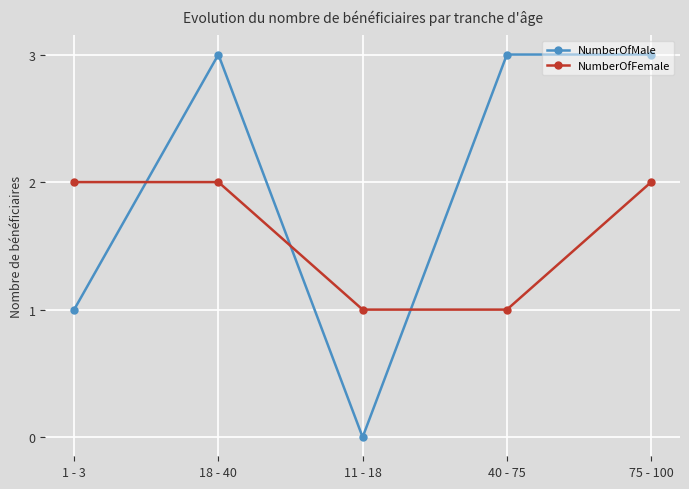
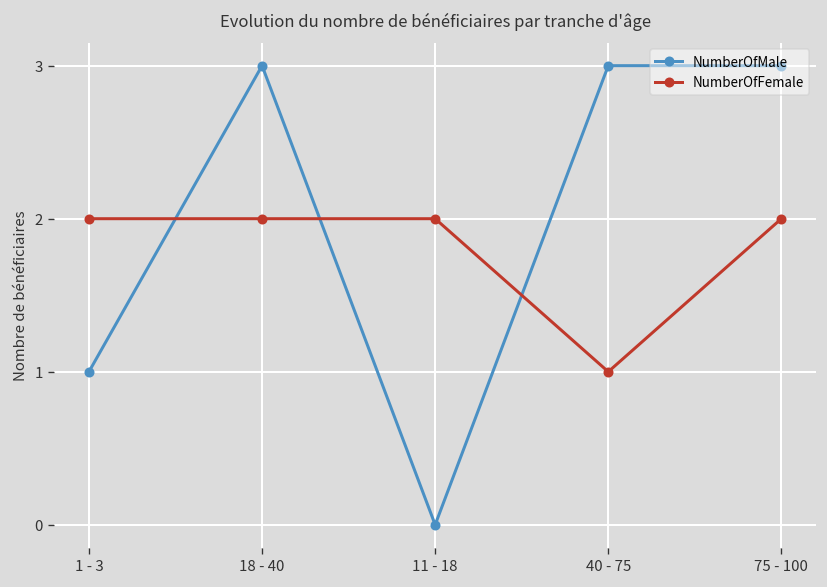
  {
    "NumberOfMale": {
      "1 - 3": 1,
      "18 - 40": 3,
      "11 - 18": 0,
      "40 - 75": 3
    },
    "NumberOfFemale": {
      "1 - 3": 2,
      "18 - 40": 2,
-     "11 - 18": 1,
+     "11 - 18": 2,
      "40 - 75": 1,
      "75 - 100": 2
    }
  }
